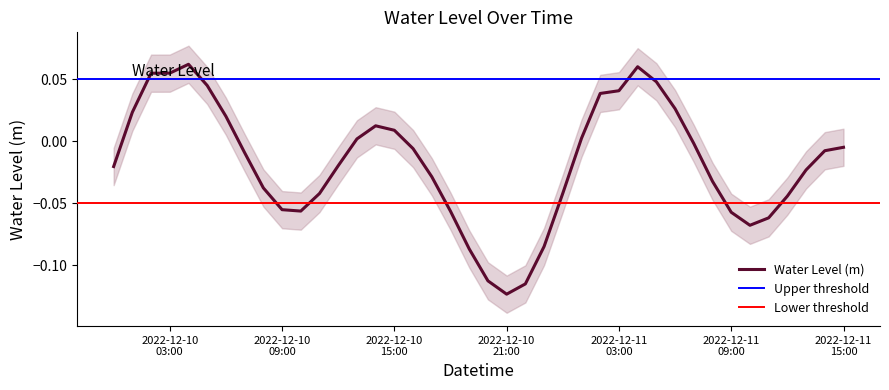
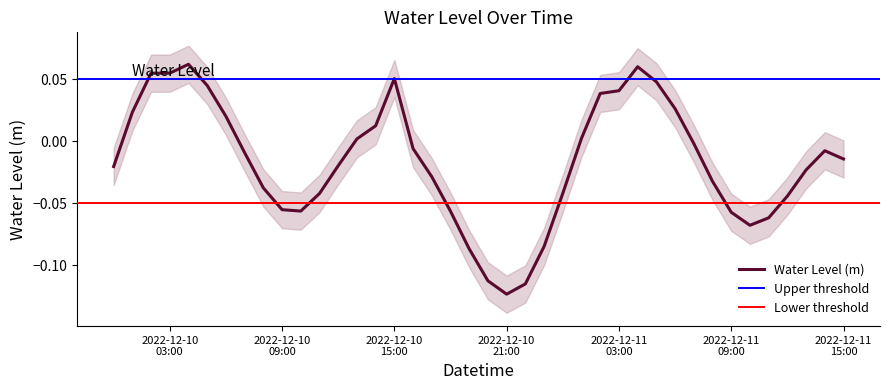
  {
    "Water Level (m)": {
      "2022-12-10 03:00": 0.055,
      "2022-12-10 09:00": -0.055,
-     "2022-12-10 15:00": 0.009,
+     "2022-12-10 15:00": 0.050,
      "2022-12-10 21:00": -0.123,
      "2022-12-11 03:00": 0.041,
      "2022-12-11 09:00": -0.057,
-     "2022-12-11 15:00": -0.005
+     "2022-12-11 15:00": -0.014
    }
  }
